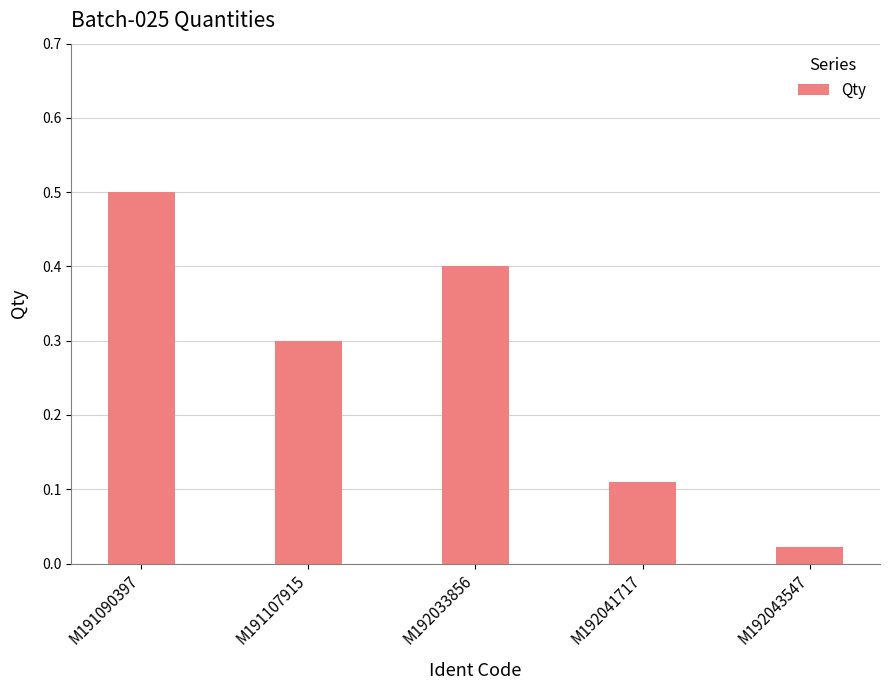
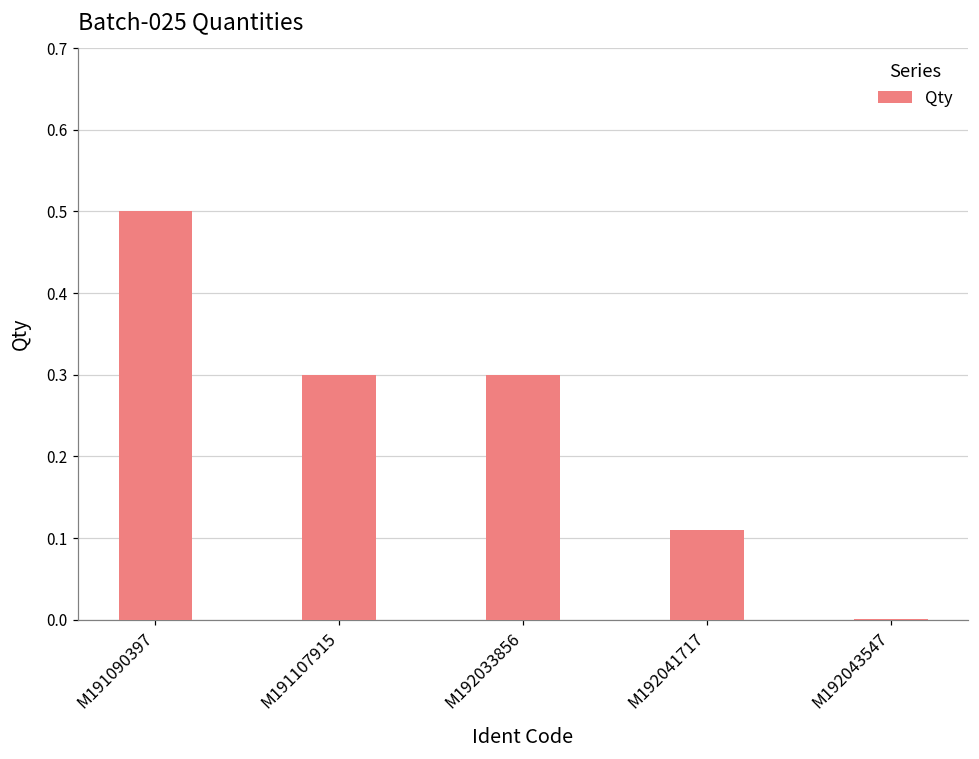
  {
    "M191090397": 0.50,
    "M191107915": 0.30,
-   "M192033856": 0.4,
+   "M192033856": 0.3,
    "M192041717": 0.11,
-   "M192043547": 0.02
+   "M192043547": 0.00
  }
